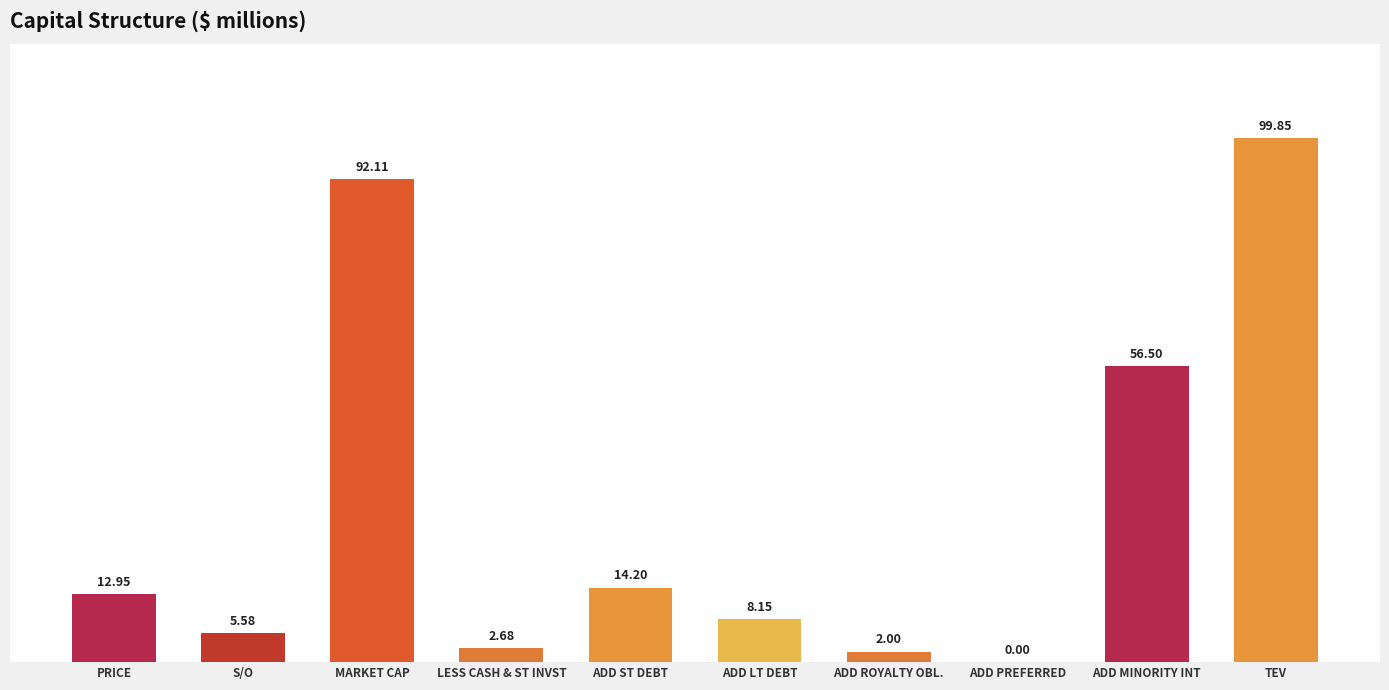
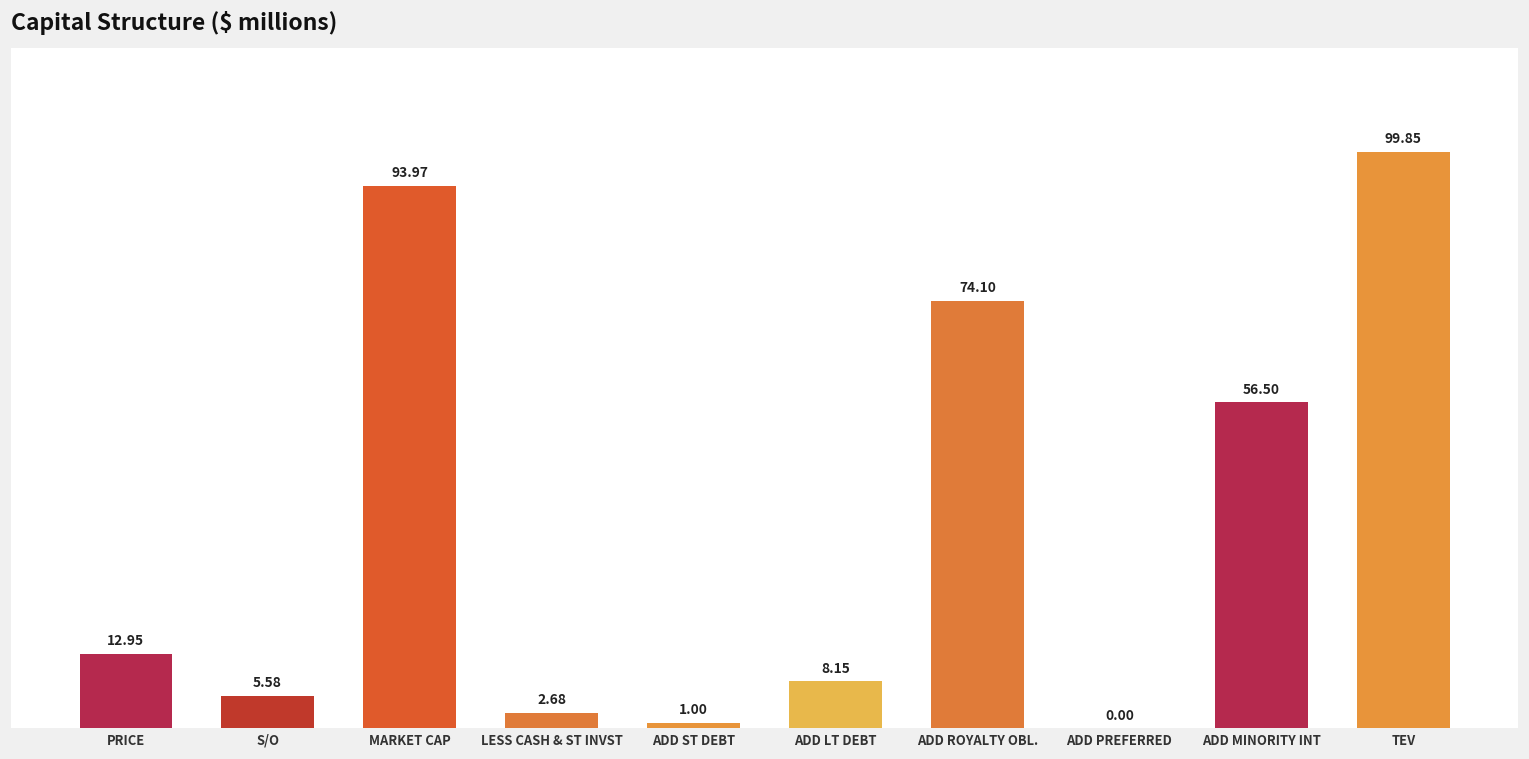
  {
    "PRICE": 12.95,
    "S/O": 5.58,
-   "MARKET CAP": 92.11,
+   "MARKET CAP": 93.97,
    "LESS CASH & ST INVST": 2.68,
-   "ADD ST DEBT": 14.20,
+   "ADD ST DEBT": 1.00,
    "ADD LT DEBT": 8.15,
-   "ADD ROYALTY OBL.": 2.00,
+   "ADD ROYALTY OBL.": 74.10,
    "ADD PREFERRED": 0.00,
    "ADD MINORITY INT": 56.50,
    "TEV": 99.85
  }
